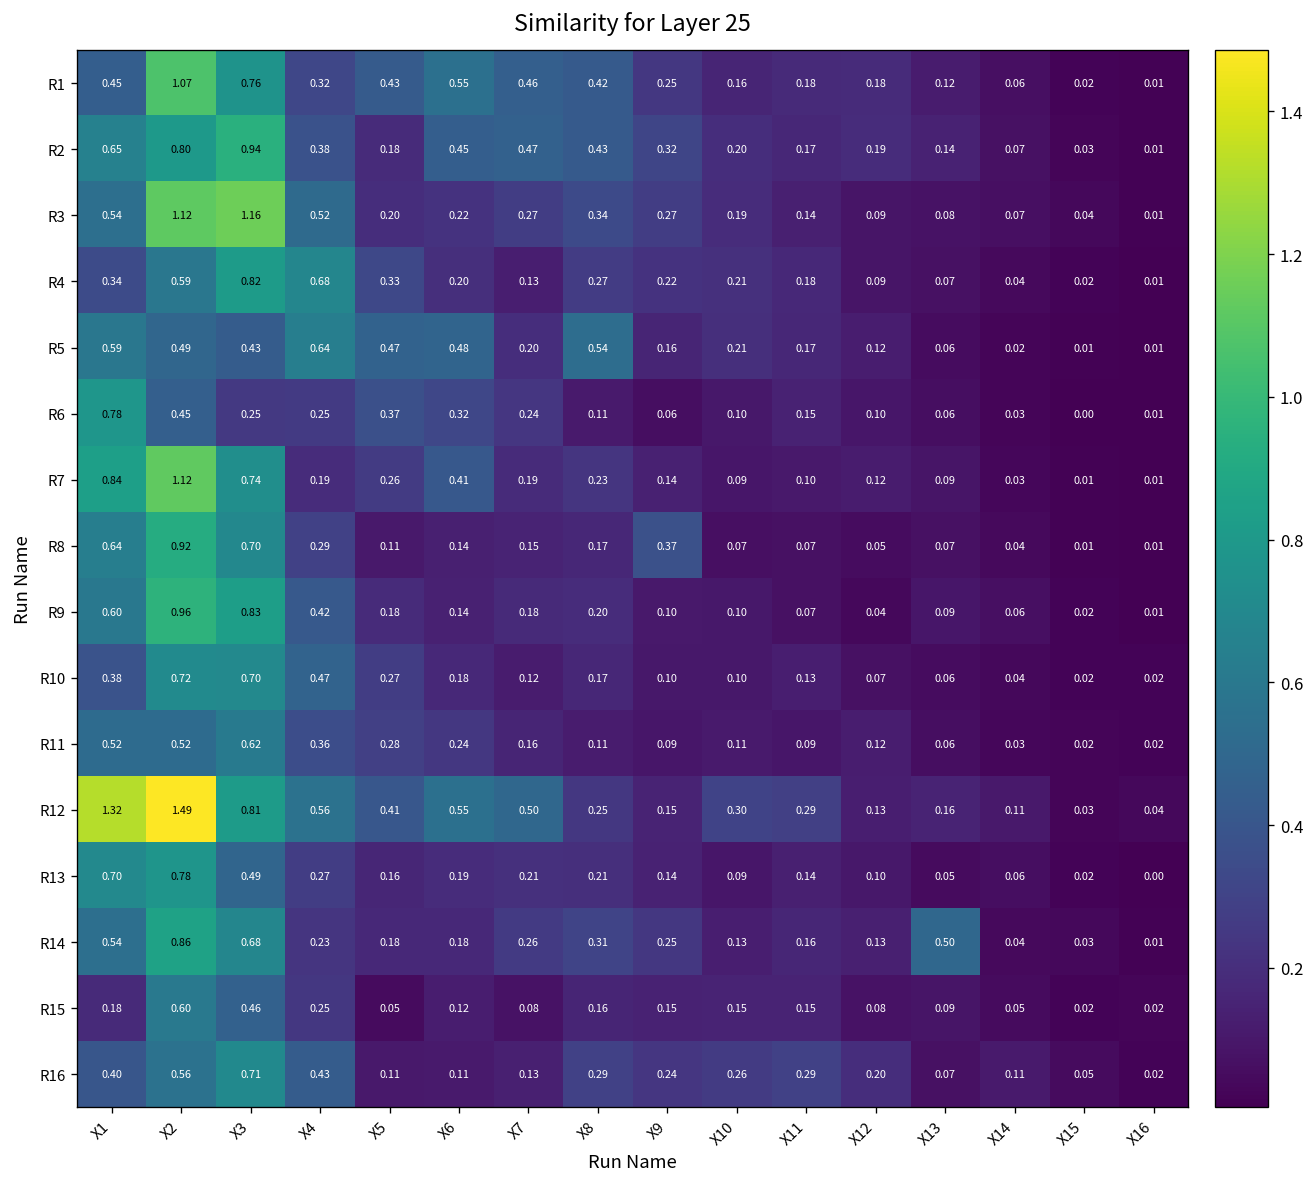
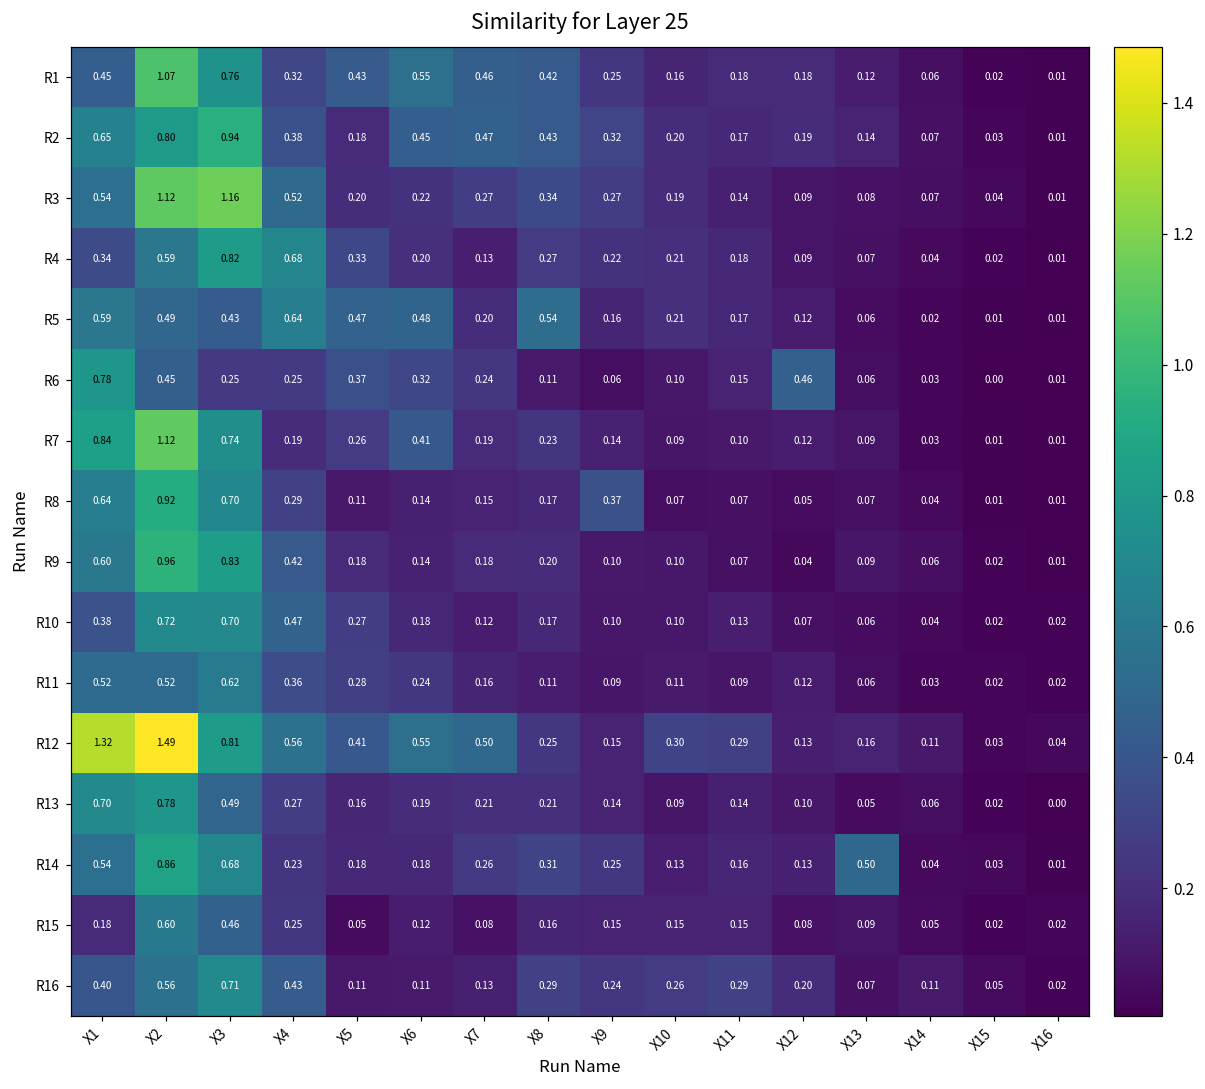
  {
    "R6": {
      "X1": 0.78,
      "X2": 0.45,
      "X3": 0.25,
      "X4": 0.25,
      "X5": 0.37,
      "X6": 0.32,
      "X7": 0.24,
      "X8": 0.11,
      "X9": 0.06,
      "X10": 0.10,
      "X11": 0.15,
-     "X12": 0.10,
+     "X12": 0.46,
      "X13": 0.06,
      "X14": 0.03,
      "X15": 0.00,
      "X16": 0.01
    }
  }
